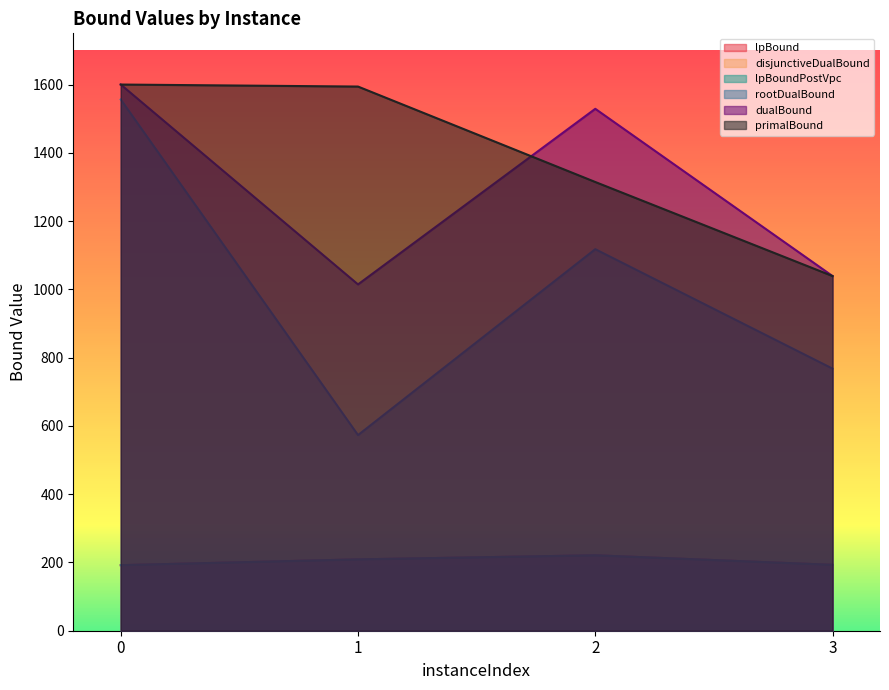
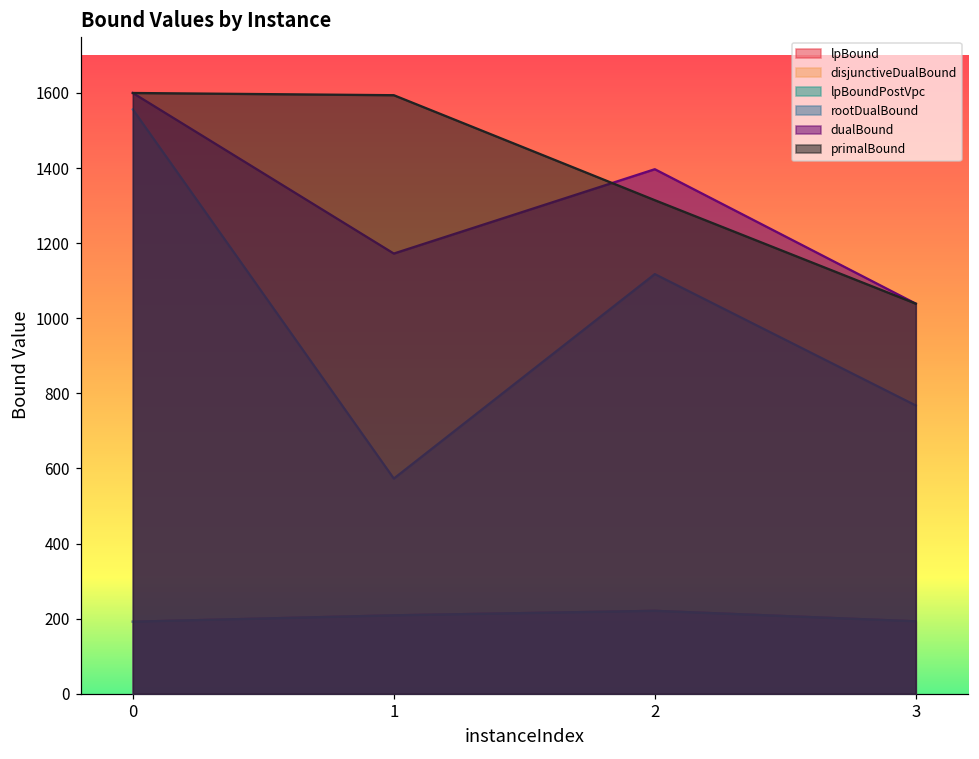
  {
    "dualBound": {
-     "1": 1010,
-     "2": 1530
+     "1": 1170,
+     "2": 1400
    },
    "primalBound": {
      "1": 1590,
      "2": 1310
    }
  }
